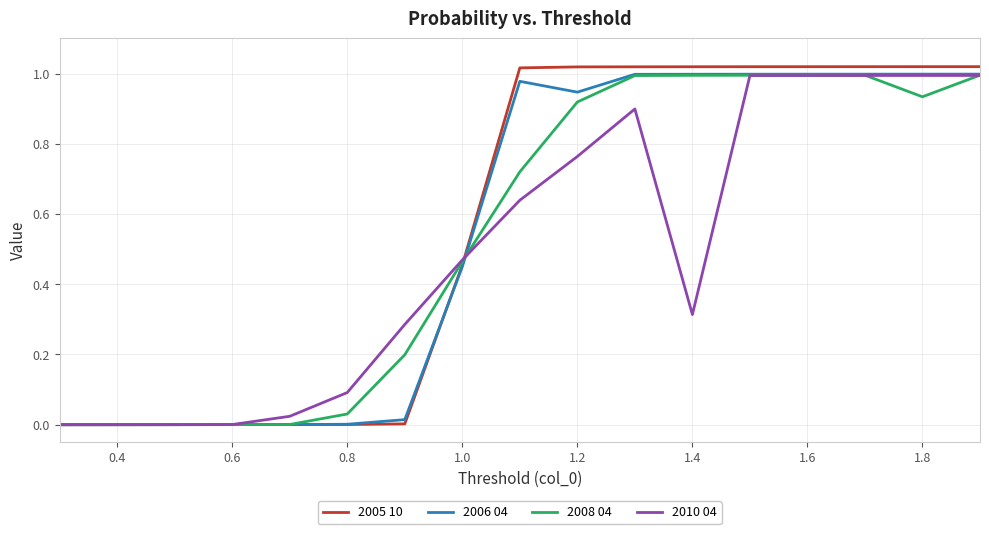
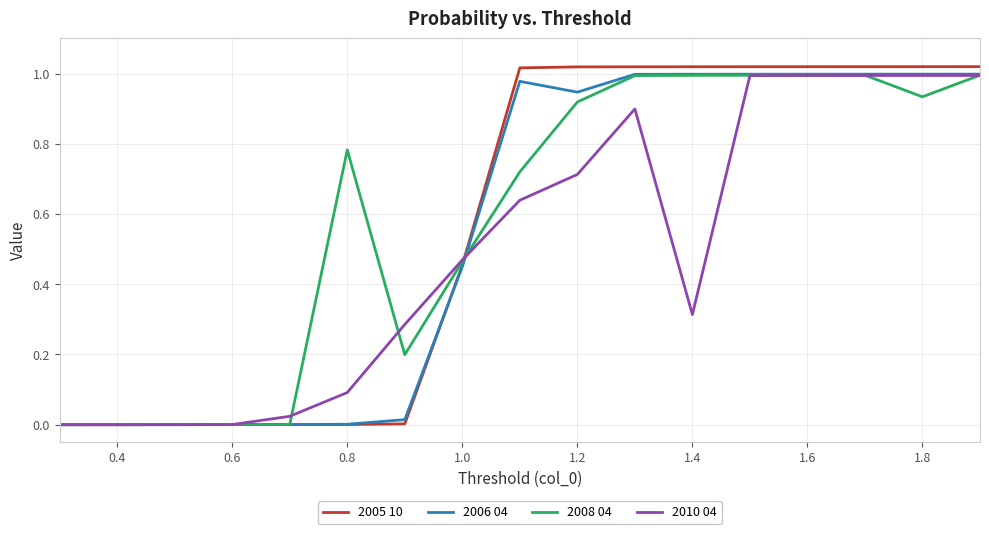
  {
    "2005 10": {
      "1.2": 1.02,
      "1.4": 1.02,
      "1.6": 1.02,
      "1.8": 1.02
    },
    "2006 04": {
      "1.2": 0.95
    },
    "2008 04": {
-     "0.8": 0.03,
+     "0.8": 0.78,
      "1.2": 0.92,
      "1.8": 0.93
    },
    "2010 04": {
      "0.8": 0.09,
-     "1.2": 0.76,
+     "1.2": 0.71,
      "1.4": 0.31
    }
  }
